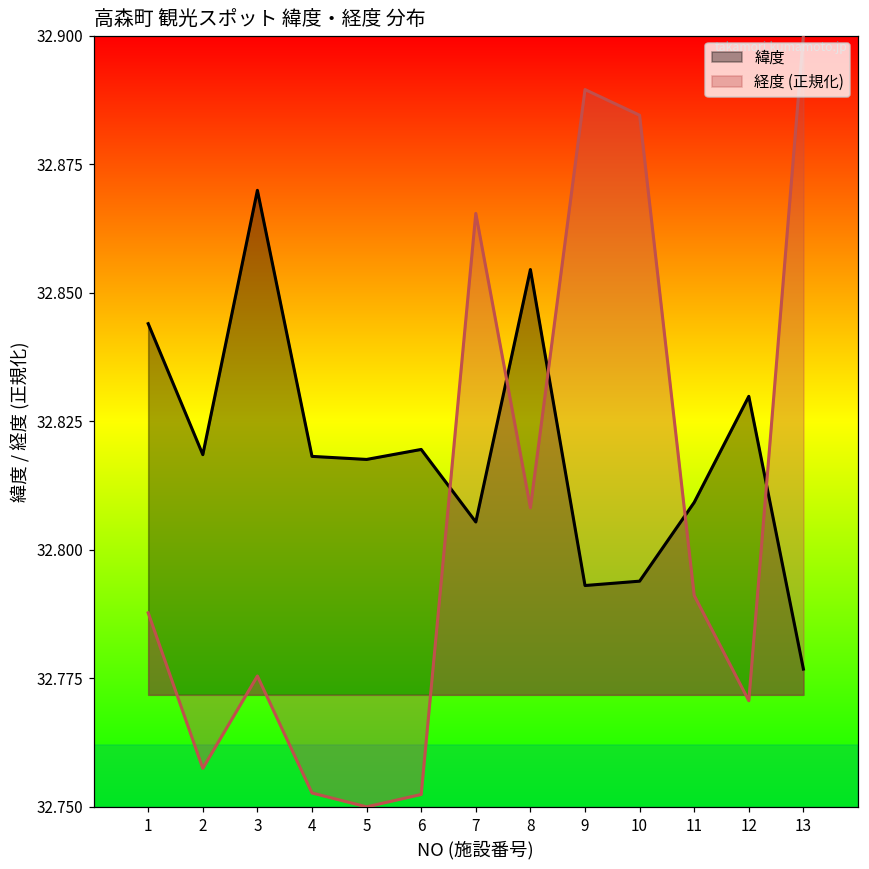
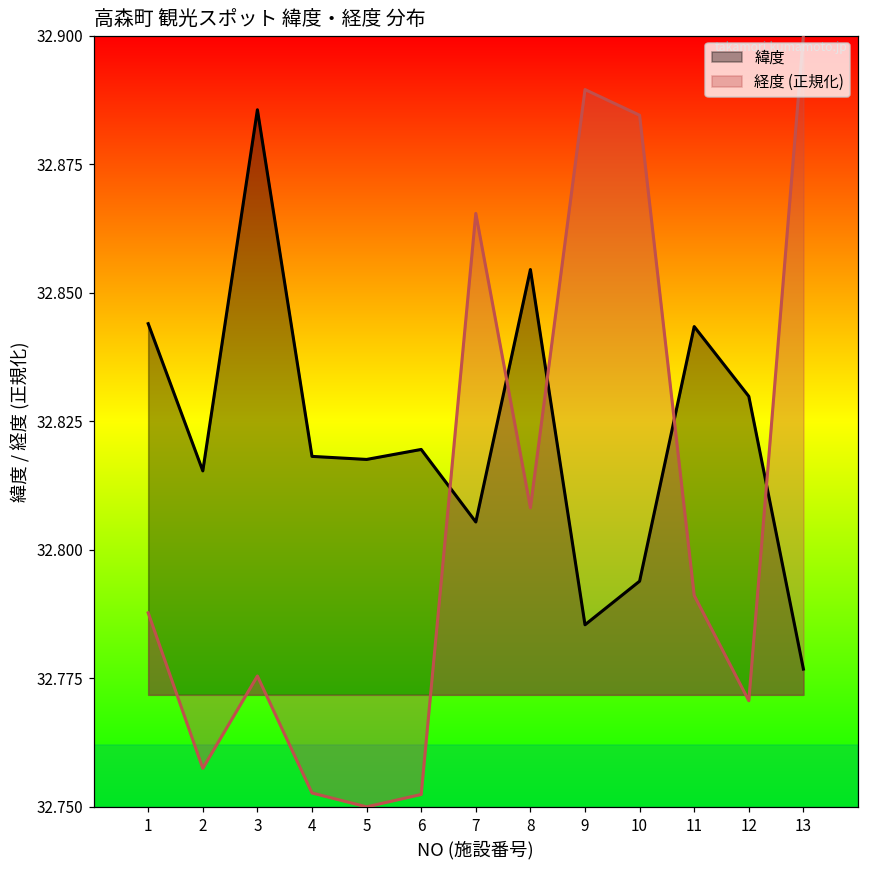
  {
    "緯度": {
      "1": 32.844,
-     "2": 32.818,
-     "3": 32.870,
+     "2": 32.815,
+     "3": 32.886,
      "4": 32.818,
      "5": 32.818,
      "6": 32.820,
      "7": 32.805,
      "8": 32.854,
-     "9": 32.793,
+     "9": 32.785,
      "10": 32.794,
-     "11": 32.809,
+     "11": 32.843,
      "12": 32.830,
      "13": 32.777
    }
  }
